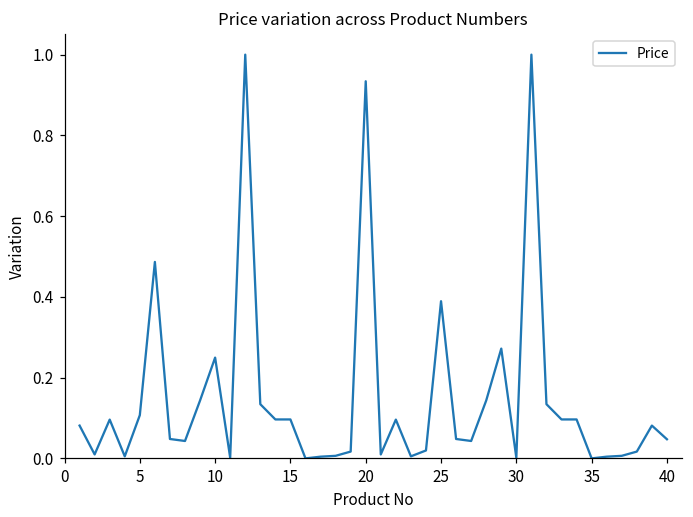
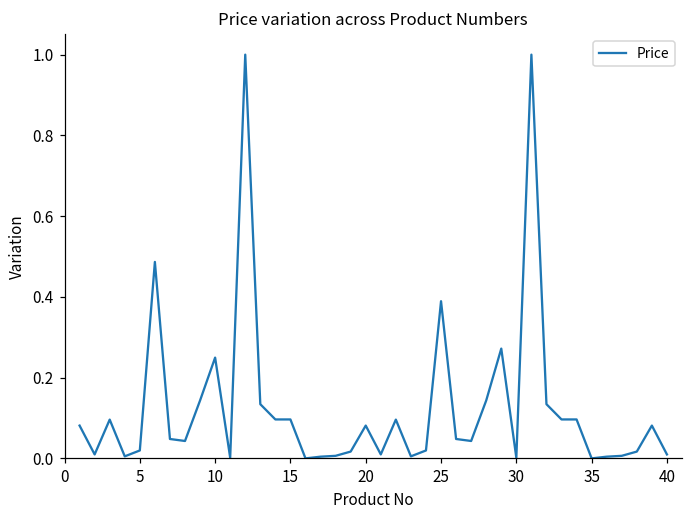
  {
-   "5": 0.11,
+   "5": 0.02,
    "10": 0.25,
    "15": 0.10,
-   "20": 0.93,
+   "20": 0.08,
    "25": 0.39,
    "30": 0.00,
    "35": 0.00,
-   "40": 0.05
+   "40": 0.01
  }
